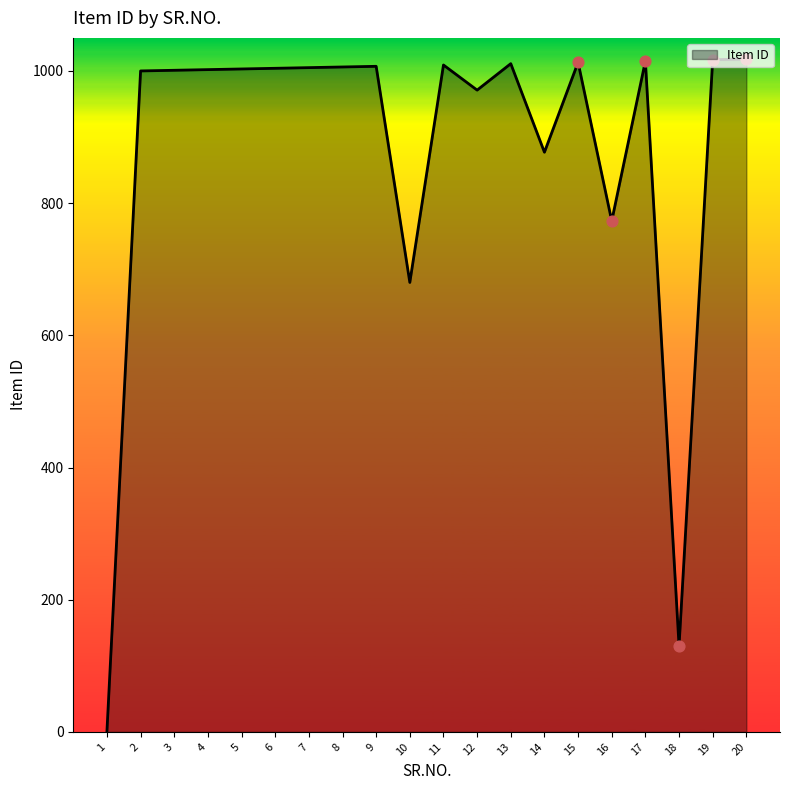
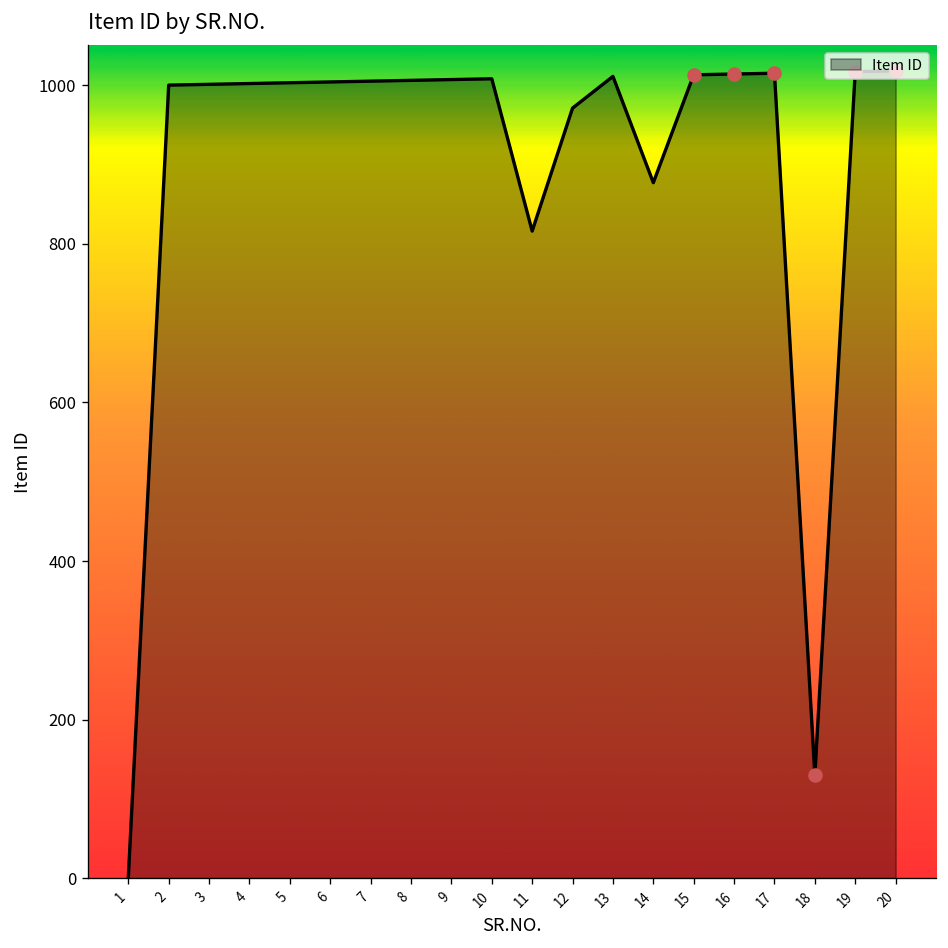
  {
    "Item ID": {
      "1": 0,
      "2": 1000,
      "3": 1000,
      "4": 1000,
      "5": 1000,
      "6": 1000,
      "7": 1010,
      "8": 1010,
      "9": 1010,
-     "10": 680,
-     "11": 1010,
+     "10": 1010,
+     "11": 820,
      "12": 970,
      "13": 1010,
      "14": 880,
-     "16": 770
+     "16": 1010
    }
  }
